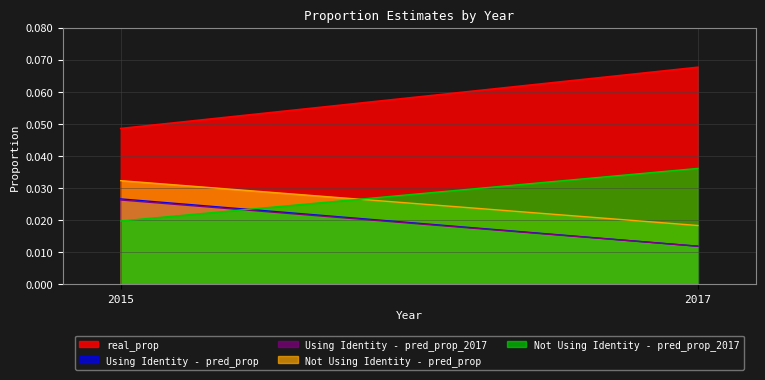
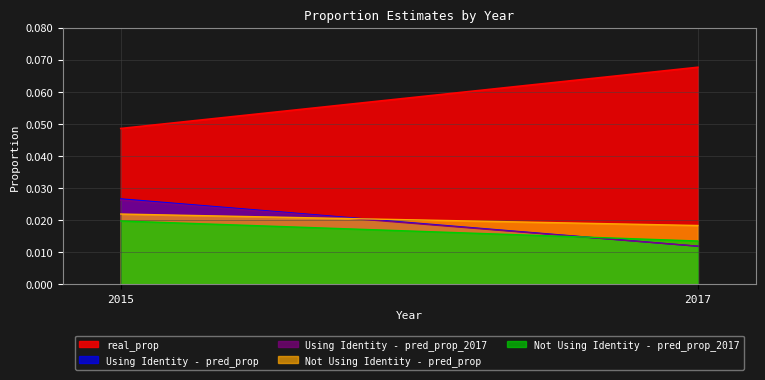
  {
    "real_prop": {
      "2015": 0.049,
      "2017": 0.068
    },
    "Not Using Identity - pred_prop": {
-     "2015": 0.032,
+     "2015": 0.022,
      "2017": 0.018
    },
    "Not Using Identity - pred_prop_2017": {
      "2015": 0.020,
-     "2017": 0.036
+     "2017": 0.014
    }
  }
